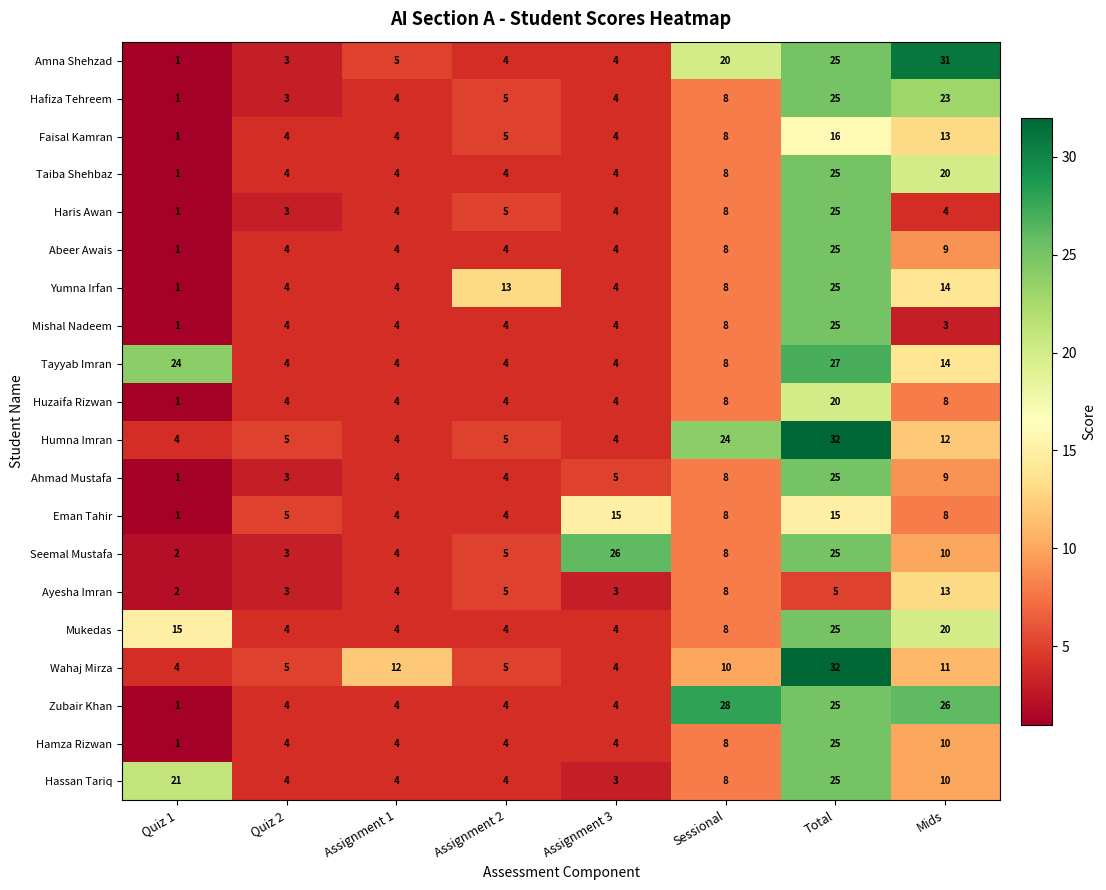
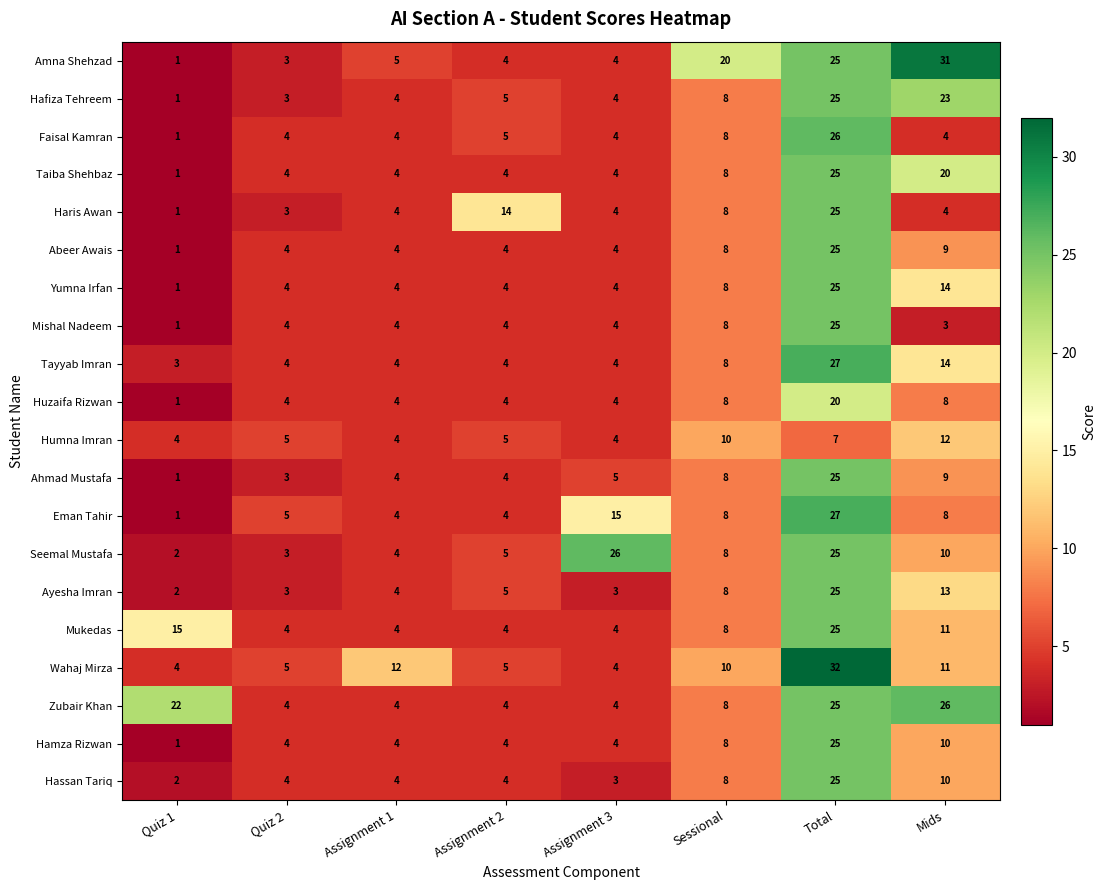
  {
    "Amna Shehzad": {
      "Quiz 1": 1,
      "Quiz 2": 3,
      "Assignment 1": 5,
      "Assignment 2": 4,
      "Assignment 3": 4,
      "Sessional": 20,
      "Total": 25,
      "Mids": 31
    },
    "Hafiza Tehreem": {
      "Quiz 1": 1,
      "Quiz 2": 3,
      "Assignment 1": 4,
      "Assignment 2": 5,
      "Assignment 3": 4,
      "Sessional": 8,
      "Total": 25,
      "Mids": 23
    },
    "Faisal Kamran": {
      "Quiz 1": 1,
      "Quiz 2": 4,
      "Assignment 1": 4,
      "Assignment 2": 5,
      "Assignment 3": 4,
      "Sessional": 8,
-     "Total": 16,
-     "Mids": 13
+     "Total": 26,
+     "Mids": 4
    },
    "Taiba Shehbaz": {
      "Quiz 1": 1,
      "Quiz 2": 4,
      "Assignment 1": 4,
      "Assignment 2": 4,
      "Assignment 3": 4,
      "Sessional": 8,
      "Total": 25,
      "Mids": 20
    },
    "Haris Awan": {
      "Quiz 1": 1,
      "Quiz 2": 3,
      "Assignment 1": 4,
-     "Assignment 2": 5,
+     "Assignment 2": 14,
      "Assignment 3": 4,
      "Sessional": 8,
      "Total": 25,
      "Mids": 4
    },
    "Abeer Awais": {
      "Quiz 1": 1,
      "Quiz 2": 4,
      "Assignment 1": 4,
      "Assignment 2": 4,
      "Assignment 3": 4,
      "Sessional": 8,
      "Total": 25,
      "Mids": 9
    },
    "Yumna Irfan": {
      "Quiz 1": 1,
      "Quiz 2": 4,
      "Assignment 1": 4,
-     "Assignment 2": 13,
+     "Assignment 2": 4,
      "Assignment 3": 4,
      "Sessional": 8,
      "Total": 25,
      "Mids": 14
    },
    "Mishal Nadeem": {
      "Quiz 1": 1,
      "Quiz 2": 4,
      "Assignment 1": 4,
      "Assignment 2": 4,
      "Assignment 3": 4,
      "Sessional": 8,
      "Total": 25,
      "Mids": 3
    },
    "Tayyab Imran": {
-     "Quiz 1": 24,
+     "Quiz 1": 3,
      "Quiz 2": 4,
      "Assignment 1": 4,
      "Assignment 2": 4,
      "Assignment 3": 4,
      "Sessional": 8,
      "Total": 27,
      "Mids": 14
    },
    "Huzaifa Rizwan": {
      "Quiz 1": 1,
      "Quiz 2": 4,
      "Assignment 1": 4,
      "Assignment 2": 4,
      "Assignment 3": 4,
      "Sessional": 8,
      "Total": 20,
      "Mids": 8
    },
    "Humna Imran": {
      "Quiz 1": 4,
      "Quiz 2": 5,
      "Assignment 1": 4,
      "Assignment 2": 5,
      "Assignment 3": 4,
-     "Sessional": 24,
-     "Total": 32,
+     "Sessional": 10,
+     "Total": 7,
      "Mids": 12
    },
    "Ahmad Mustafa": {
      "Quiz 1": 1,
      "Quiz 2": 3,
      "Assignment 1": 4,
      "Assignment 2": 4,
      "Assignment 3": 5,
      "Sessional": 8,
      "Total": 25,
      "Mids": 9
    },
    "Eman Tahir": {
      "Quiz 1": 1,
      "Quiz 2": 5,
      "Assignment 1": 4,
      "Assignment 2": 4,
      "Assignment 3": 15,
      "Sessional": 8,
-     "Total": 15,
+     "Total": 27,
      "Mids": 8
    },
    "Seemal Mustafa": {
      "Quiz 1": 2,
      "Quiz 2": 3,
      "Assignment 1": 4,
      "Assignment 2": 5,
      "Assignment 3": 26,
      "Sessional": 8,
      "Total": 25,
      "Mids": 10
    },
    "Ayesha Imran": {
      "Quiz 1": 2,
      "Quiz 2": 3,
      "Assignment 1": 4,
      "Assignment 2": 5,
      "Assignment 3": 3,
      "Sessional": 8,
-     "Total": 5,
+     "Total": 25,
      "Mids": 13
    },
    "Mukedas": {
      "Quiz 1": 15,
      "Quiz 2": 4,
      "Assignment 1": 4,
      "Assignment 2": 4,
      "Assignment 3": 4,
      "Sessional": 8,
      "Total": 25,
-     "Mids": 20
+     "Mids": 11
    },
    "Wahaj Mirza": {
      "Quiz 1": 4,
      "Quiz 2": 5,
      "Assignment 1": 12,
      "Assignment 2": 5,
      "Assignment 3": 4,
      "Sessional": 10,
      "Total": 32,
      "Mids": 11
    },
    "Zubair Khan": {
-     "Quiz 1": 1,
+     "Quiz 1": 22,
      "Quiz 2": 4,
      "Assignment 1": 4,
      "Assignment 2": 4,
      "Assignment 3": 4,
-     "Sessional": 28,
+     "Sessional": 8,
      "Total": 25,
      "Mids": 26
    },
    "Hamza Rizwan": {
      "Quiz 1": 1,
      "Quiz 2": 4,
      "Assignment 1": 4,
      "Assignment 2": 4,
      "Assignment 3": 4,
      "Sessional": 8,
      "Total": 25,
      "Mids": 10
    },
    "Hassan Tariq": {
-     "Quiz 1": 21,
+     "Quiz 1": 2,
      "Quiz 2": 4,
      "Assignment 1": 4,
      "Assignment 2": 4,
      "Assignment 3": 3,
      "Sessional": 8,
      "Total": 25,
      "Mids": 10
    }
  }
